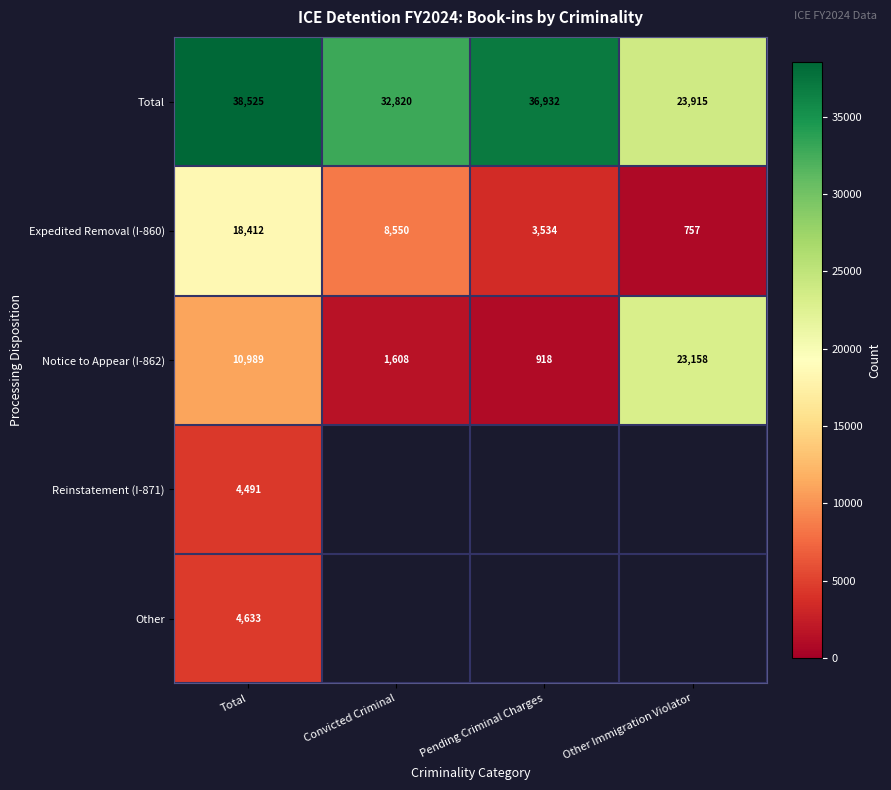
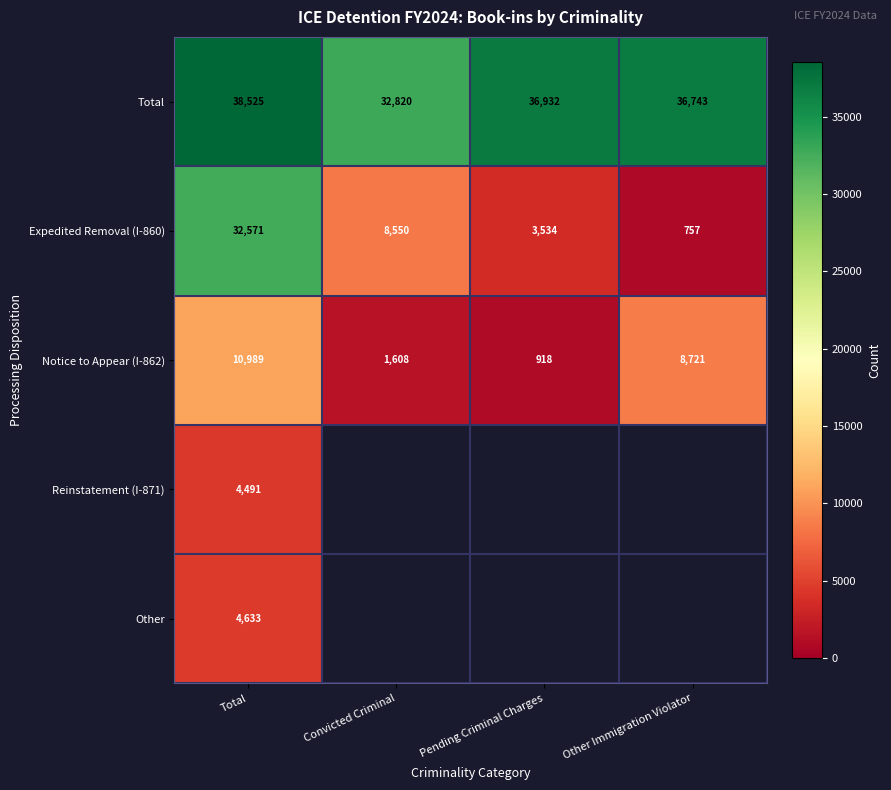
  {
    "Total": {
      "Total": "38,525",
      "Convicted Criminal": "32,820",
      "Pending Criminal Charges": "36,932",
-     "Other Immigration Violator": "23,915"
+     "Other Immigration Violator": "36,743"
    },
    "Expedited Removal (I-860)": {
-     "Total": "18,412",
+     "Total": "32,571",
      "Convicted Criminal": "8,550",
      "Pending Criminal Charges": "3,534",
      "Other Immigration Violator": "757"
    },
    "Notice to Appear (I-862)": {
      "Total": "10,989",
      "Convicted Criminal": "1,608",
      "Pending Criminal Charges": "918",
-     "Other Immigration Violator": "23,158"
+     "Other Immigration Violator": "8,721"
    },
    "Reinstatement (I-871)": {
      "Total": "4,491"
    },
    "Other": {
      "Total": "4,633"
    }
  }
